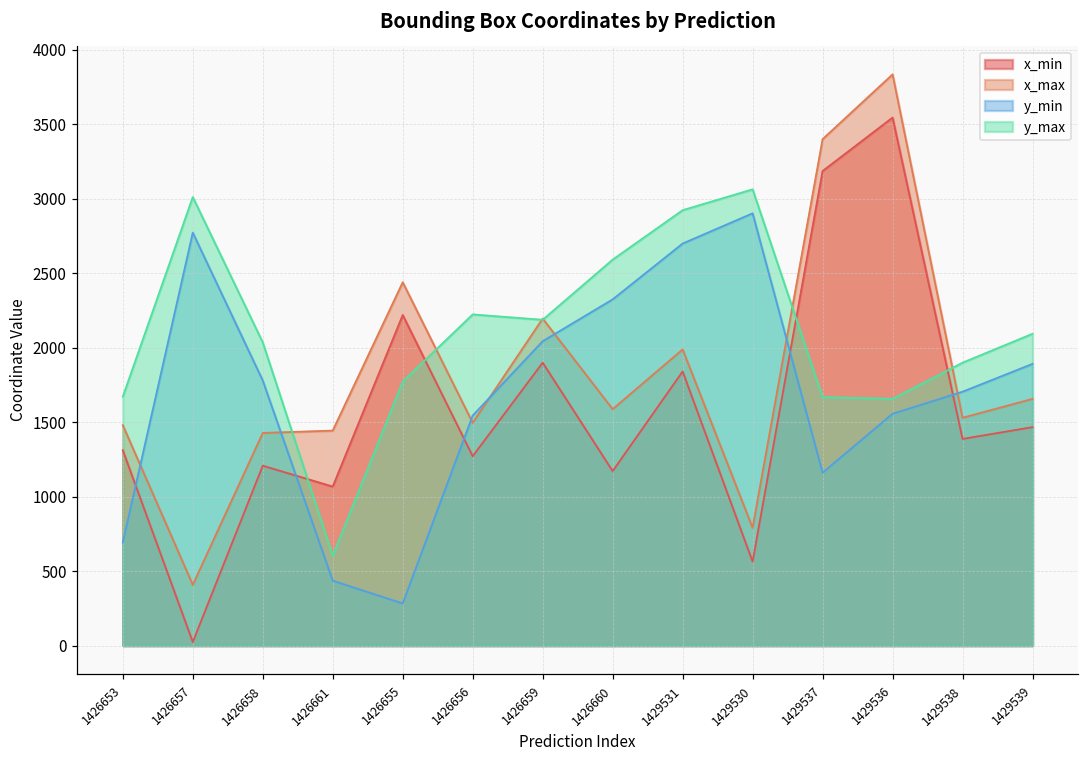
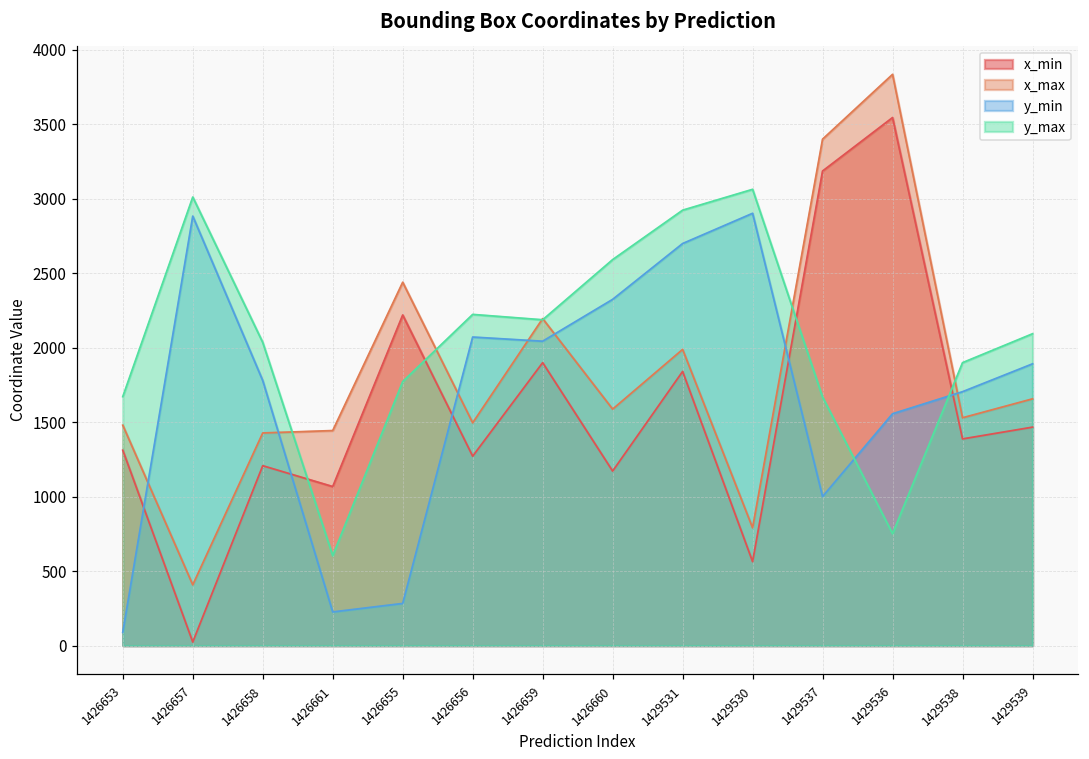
  {
    "y_min": {
-     "1426653": 690,
-     "1426657": 2770,
+     "1426653": 90,
+     "1426657": 2880,
      "1426658": 1780,
-     "1426661": 440,
+     "1426661": 230,
      "1426655": 280,
-     "1426656": 1550,
+     "1426656": 2070,
      "1426659": 2040,
      "1426660": 2330,
      "1429531": 2700,
      "1429530": 2900,
-     "1429537": 1160,
+     "1429537": 1000,
      "1429536": 1560,
      "1429538": 1710,
      "1429539": 1890
    },
    "y_max": {
      "1426653": 1670,
      "1426657": 3010,
      "1426658": 2040,
      "1426661": 600,
      "1426655": 1770,
      "1426656": 2220,
      "1426660": 2590,
      "1429531": 2920,
      "1429530": 3060,
      "1429537": 1670,
-     "1429536": 1660,
+     "1429536": 750,
      "1429538": 1900,
      "1429539": 2090
    }
  }
